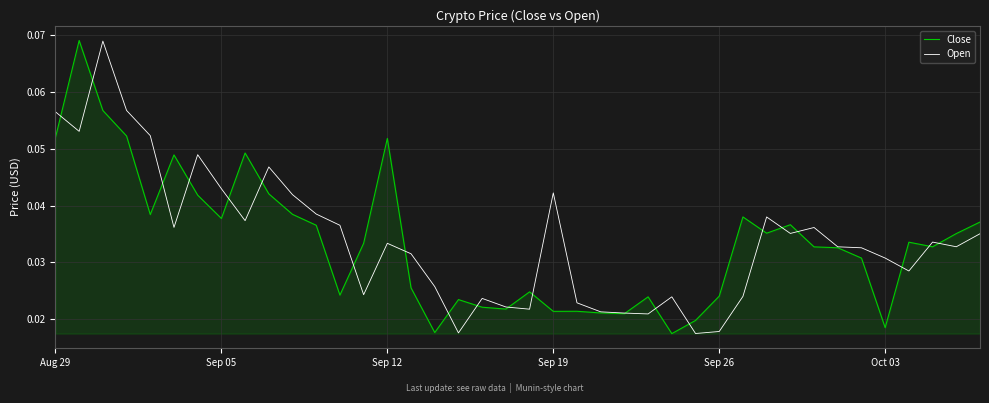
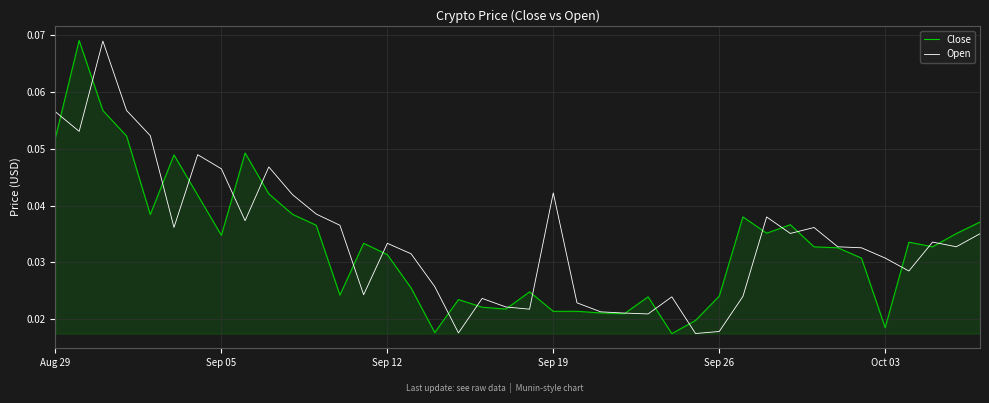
  {
    "Close": {
      "Aug 29": 0.052,
-     "Sep 05": 0.038,
-     "Sep 12": 0.052,
+     "Sep 05": 0.035,
+     "Sep 12": 0.031,
      "Sep 19": 0.021,
      "Sep 26": 0.024,
      "Oct 03": 0.019
    },
    "Open": {
      "Aug 29": 0.057,
-     "Sep 05": 0.043,
+     "Sep 05": 0.046,
      "Sep 12": 0.033,
      "Sep 19": 0.042,
      "Sep 26": 0.018,
      "Oct 03": 0.031
    }
  }
